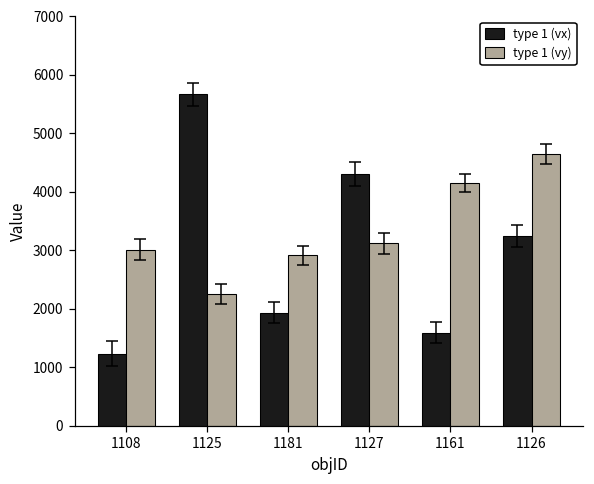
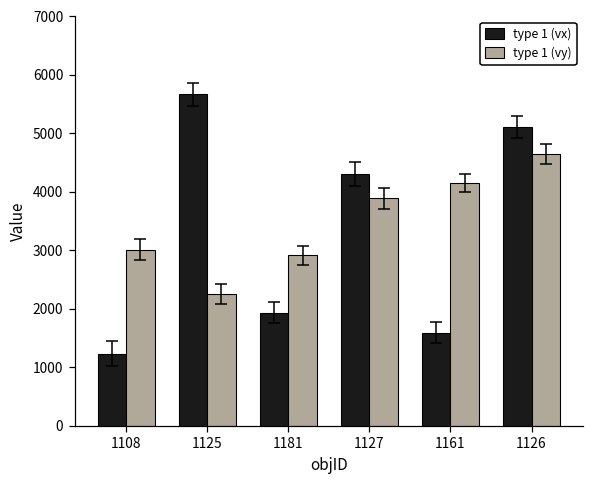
  {
    "type 1 (vx)": {
      "1108": 1200,
      "1125": 5700,
      "1181": 1900,
      "1127": 4300,
      "1161": 1600,
-     "1126": 3200
+     "1126": 5100
    },
    "type 1 (vy)": {
      "1108": 3000,
      "1125": 2200,
      "1181": 2900,
-     "1127": 3100,
+     "1127": 3900,
      "1161": 4100,
      "1126": 4700
    }
  }
